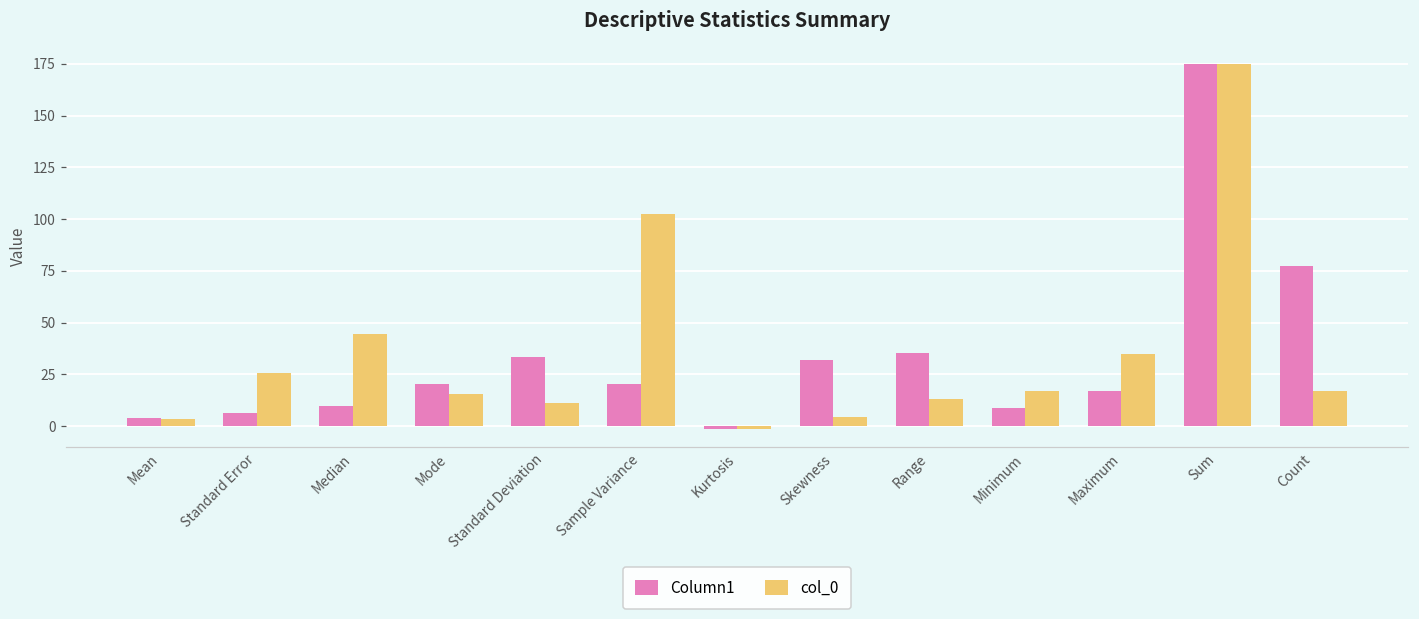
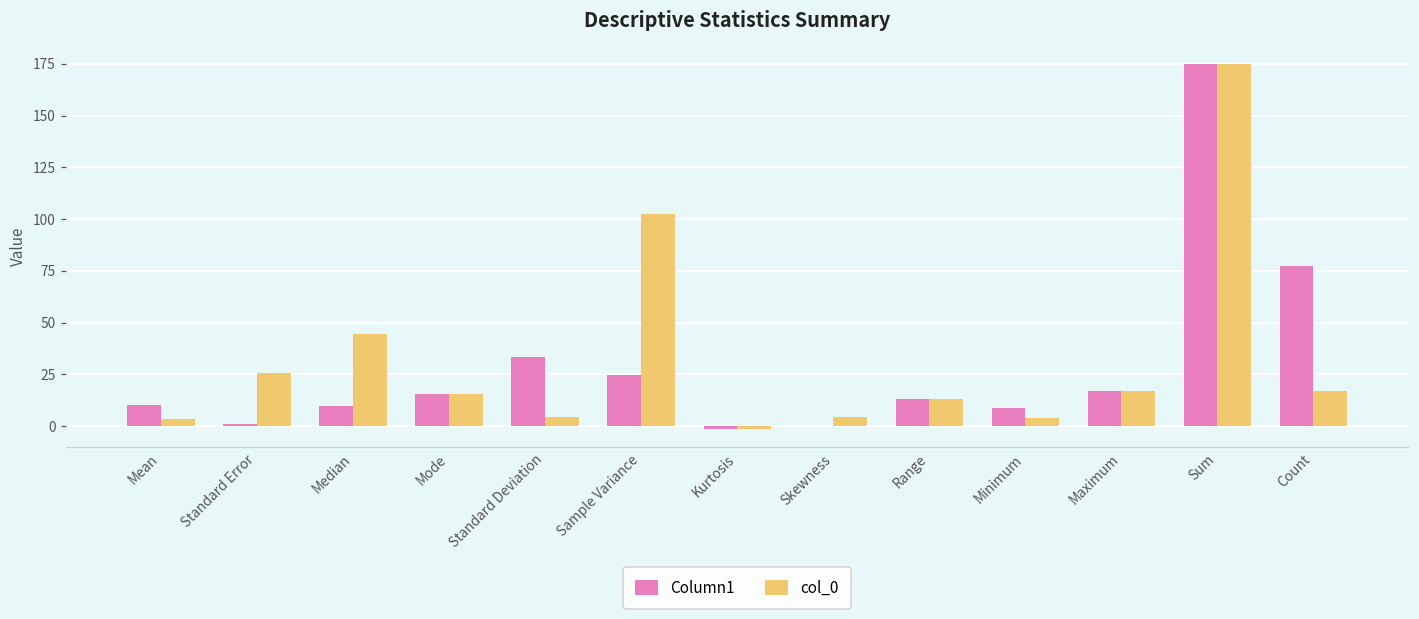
  {
    "Column1": {
-     "Mean": 4,
-     "Standard Error": 6,
+     "Mean": 10,
+     "Standard Error": 1,
      "Median": 10,
-     "Mode": 21,
+     "Mode": 15,
      "Standard Deviation": 33,
-     "Sample Variance": 20,
+     "Sample Variance": 25,
      "Kurtosis": -1,
-     "Skewness": 32,
-     "Range": 35,
+     "Skewness": 0,
+     "Range": 13,
      "Minimum": 9,
      "Maximum": 17,
      "Sum": 175,
      "Count": 77
    },
    "col_0": {
      "Mean": 3,
      "Standard Error": 26,
      "Median": 45,
      "Mode": 15,
-     "Standard Deviation": 11,
+     "Standard Deviation": 4,
      "Sample Variance": 103,
      "Kurtosis": -1,
      "Skewness": 5,
      "Range": 13,
-     "Minimum": 17,
-     "Maximum": 35,
+     "Minimum": 4,
+     "Maximum": 17,
      "Sum": 175,
      "Count": 17
    }
  }
